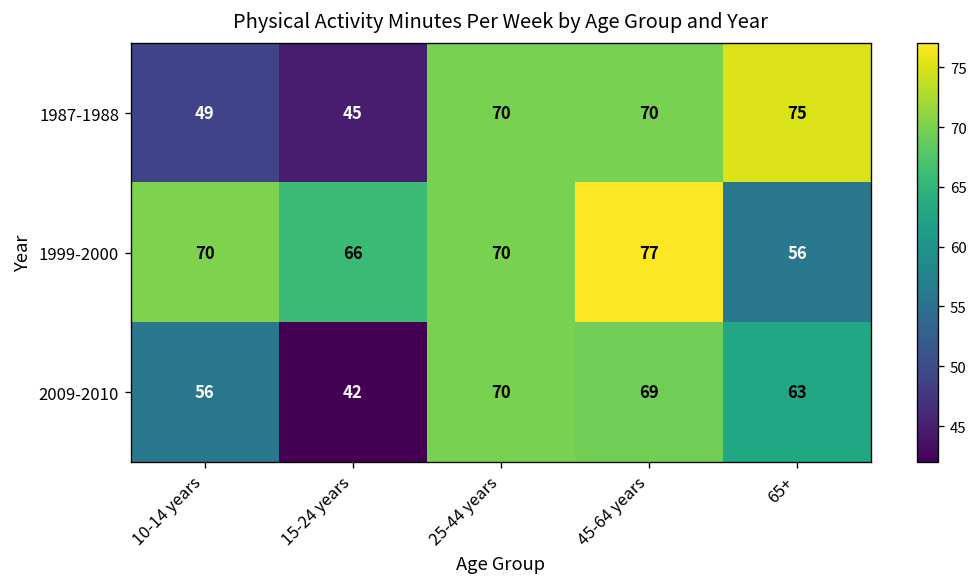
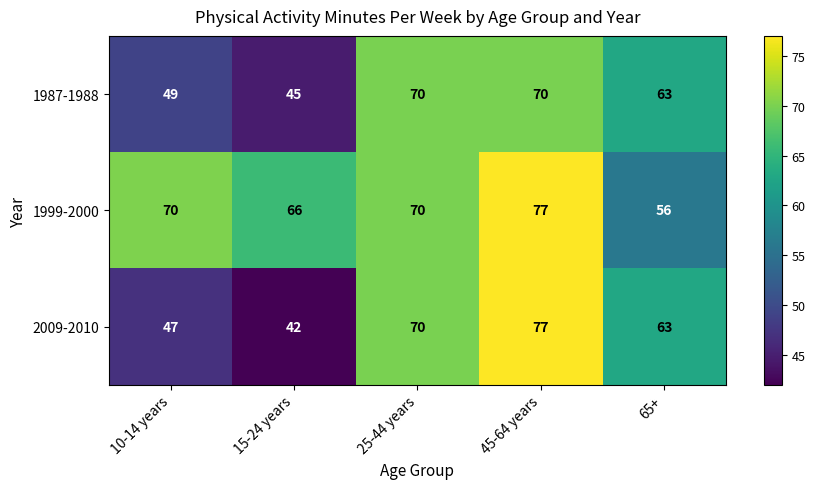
  {
    "1987-1988": {
      "10-14 years": 49,
      "15-24 years": 45,
      "25-44 years": 70,
      "45-64 years": 70,
-     "65+": 75
+     "65+": 63
    },
    "1999-2000": {
      "10-14 years": 70,
      "15-24 years": 66,
      "25-44 years": 70,
      "45-64 years": 77,
      "65+": 56
    },
    "2009-2010": {
-     "10-14 years": 56,
+     "10-14 years": 47,
      "15-24 years": 42,
      "25-44 years": 70,
-     "45-64 years": 69,
+     "45-64 years": 77,
      "65+": 63
    }
  }
